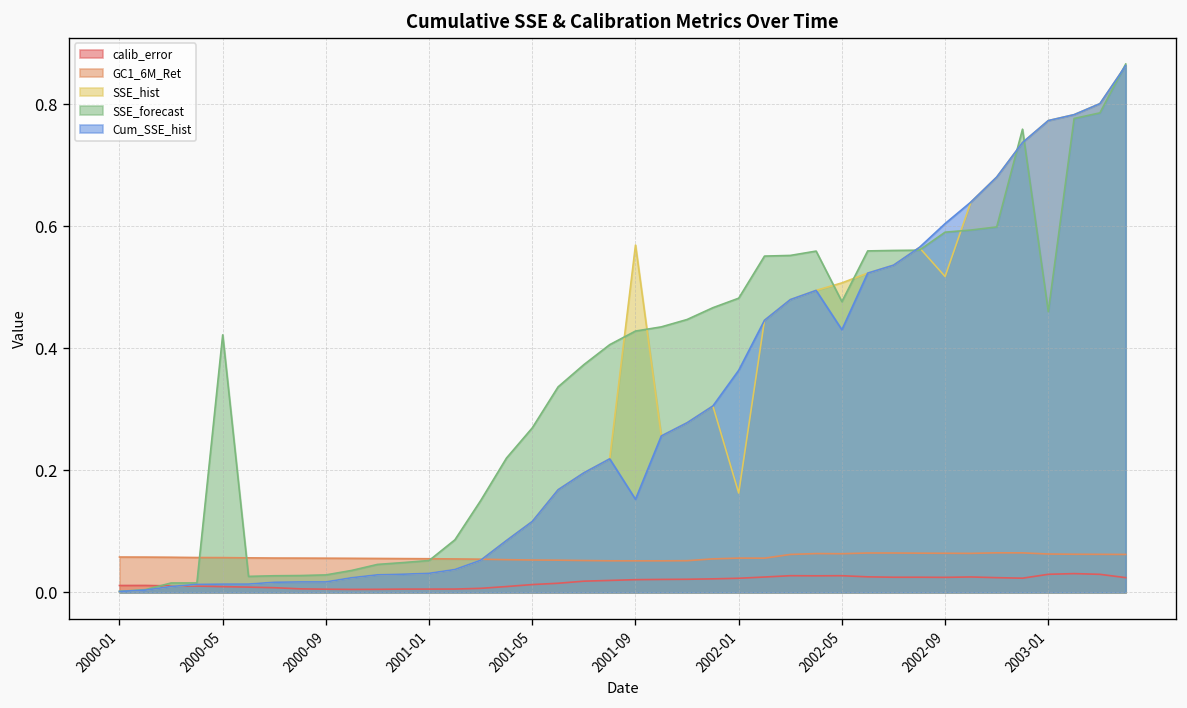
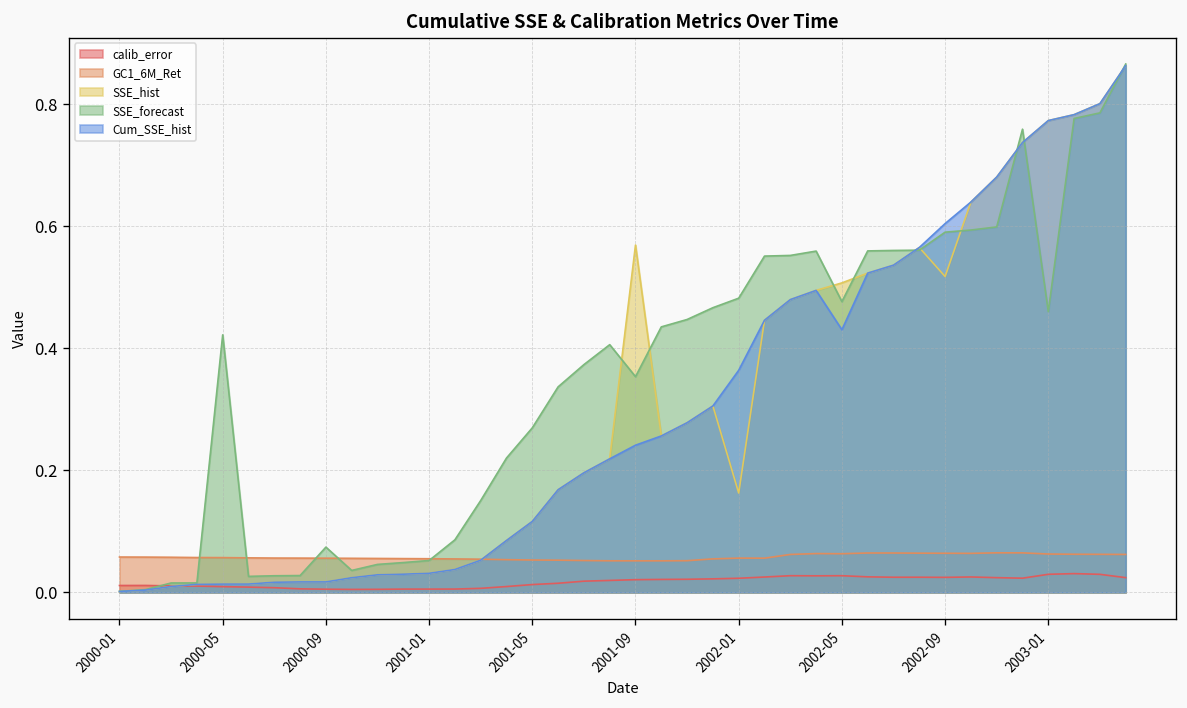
  {
    "SSE_forecast": {
      "2000-05": 0.42,
-     "2000-09": 0.03,
+     "2000-09": 0.07,
      "2001-05": 0.27,
-     "2001-09": 0.43,
+     "2001-09": 0.35,
      "2002-01": 0.48,
      "2002-05": 0.48,
      "2002-09": 0.59,
      "2003-01": 0.46
    },
    "Cum_SSE_hist": {
-     "2001-09": 0.15,
+     "2001-09": 0.24,
      "2002-01": 0.36,
      "2002-05": 0.43,
      "2002-09": 0.60
    }
  }
